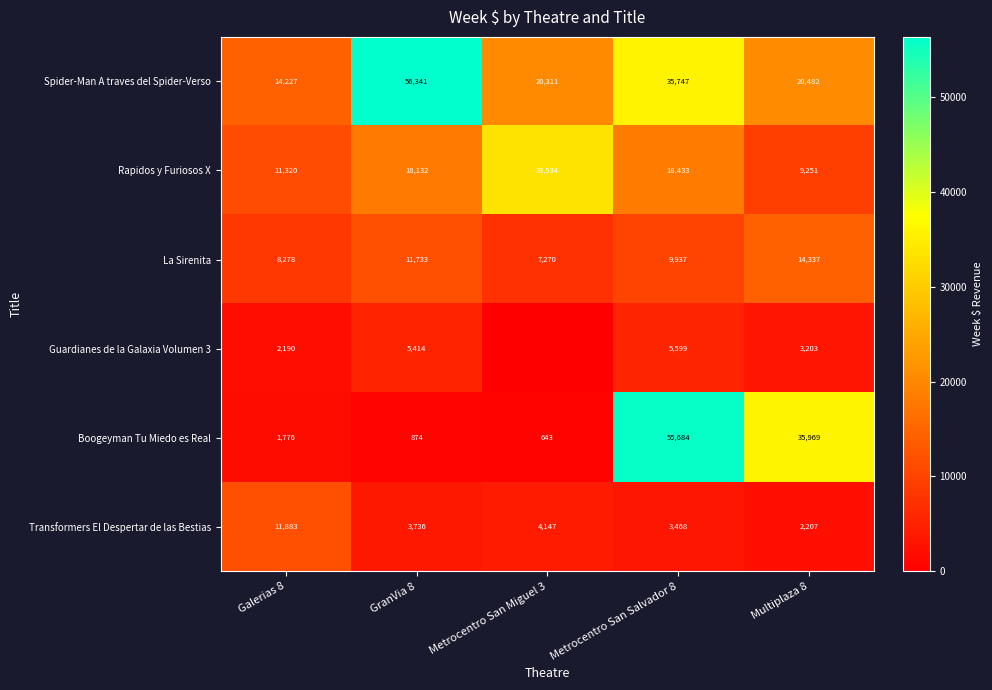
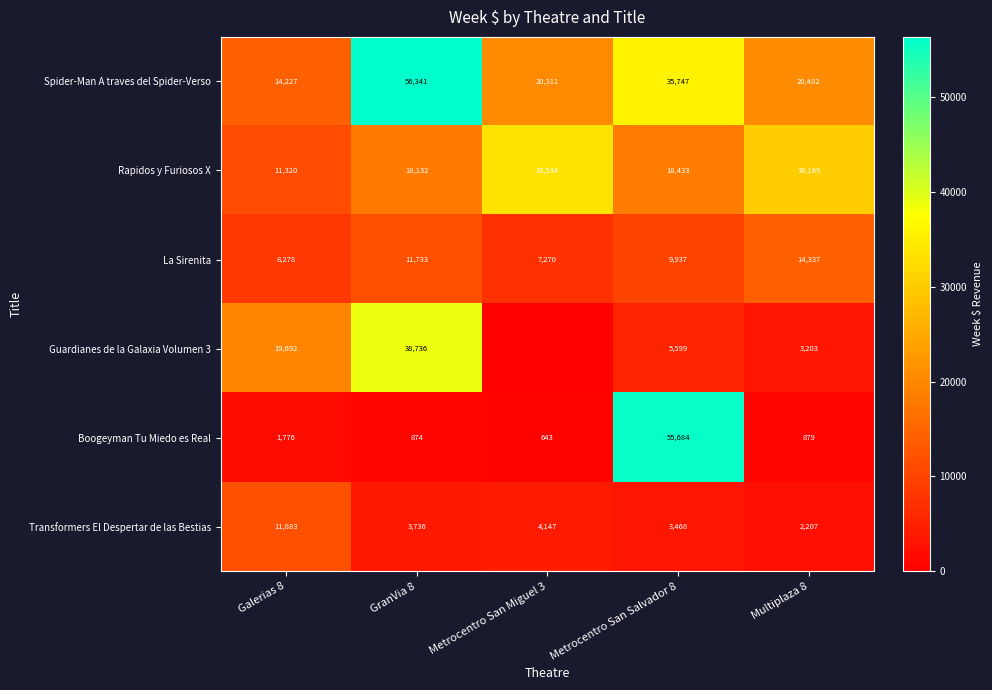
  {
    "Spider-Man A traves del Spider-Verso": {
      "Galerias 8": "14,227",
      "GranVia 8": "56,341",
      "Metrocentro San Miguel 3": "20,311",
      "Metrocentro San Salvador 8": "35,747",
      "Multiplaza 8": "20,482"
    },
    "Rapidos y Furiosos X": {
      "Galerias 8": "11,320",
      "GranVia 8": "18,132",
      "Metrocentro San Miguel 3": "33,534",
      "Metrocentro San Salvador 8": "18,433",
-     "Multiplaza 8": "9,251"
+     "Multiplaza 8": "30,169"
    },
    "La Sirenita": {
      "Galerias 8": "8,278",
      "GranVia 8": "11,733",
      "Metrocentro San Miguel 3": "7,270",
      "Metrocentro San Salvador 8": "9,937",
      "Multiplaza 8": "14,337"
    },
    "Guardianes de la Galaxia Volumen 3": {
-     "Galerias 8": "2,190",
-     "GranVia 8": "5,414",
+     "Galerias 8": "19,692",
+     "GranVia 8": "38,736",
      "Metrocentro San Salvador 8": "5,599",
      "Multiplaza 8": "3,203"
    },
    "Boogeyman Tu Miedo es Real": {
      "Galerias 8": "1,776",
      "GranVia 8": "874",
      "Metrocentro San Miguel 3": "643",
      "Metrocentro San Salvador 8": "55,684",
-     "Multiplaza 8": "35,969"
+     "Multiplaza 8": "879"
    },
    "Transformers El Despertar de las Bestias": {
      "Galerias 8": "11,883",
      "GranVia 8": "3,736",
      "Metrocentro San Miguel 3": "4,147",
      "Metrocentro San Salvador 8": "3,468",
      "Multiplaza 8": "2,207"
    }
  }
